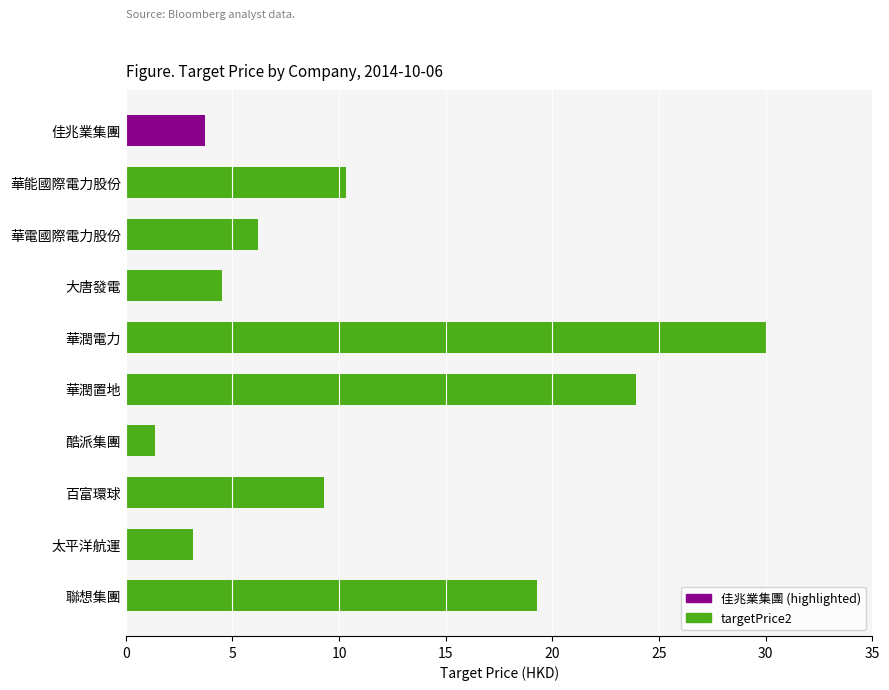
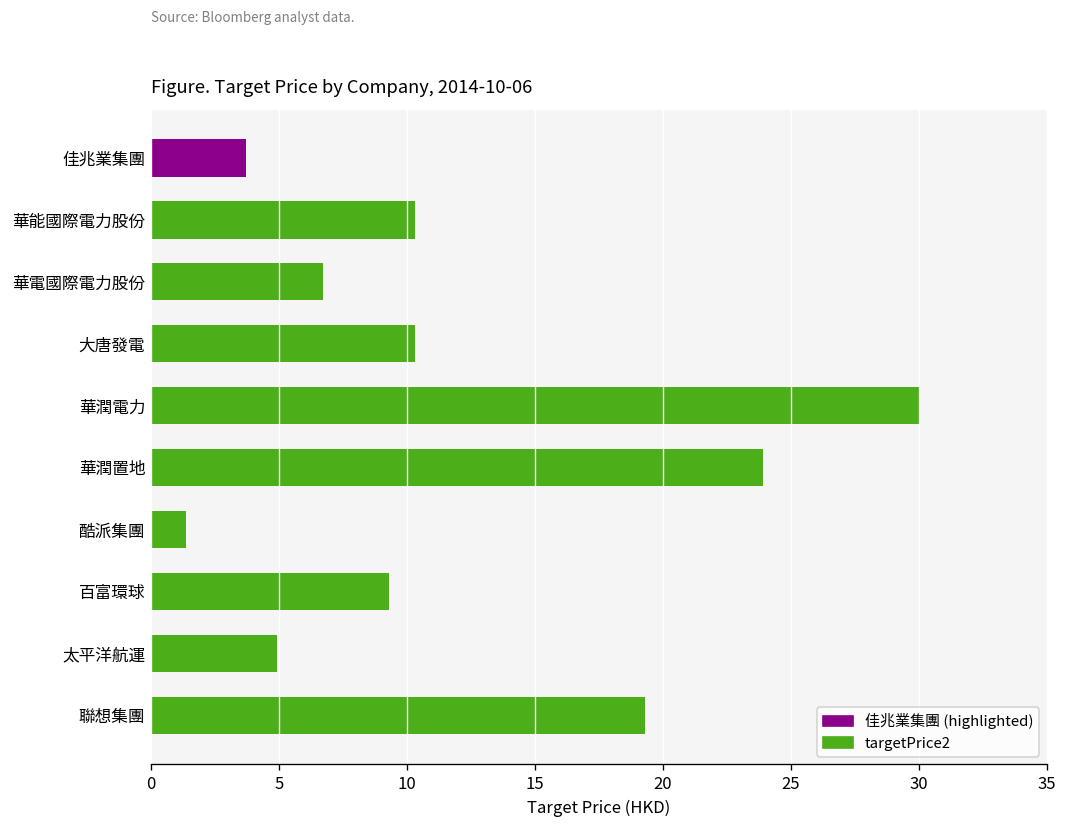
  {
    "佳兆業集團": 3.7,
    "華能國際電力股份": 10.3,
-   "華電國際電力股份": 6.2,
-   "大唐發電": 4.5,
+   "華電國際電力股份": 6.7,
+   "大唐發電": 10.3,
    "華潤電力": 30.0,
    "華潤置地": 23.9,
    "酷派集團": 1.4,
    "百富環球": 9.3,
-   "太平洋航運": 3.2,
+   "太平洋航運": 4.9,
    "聯想集團": 19.3
  }
